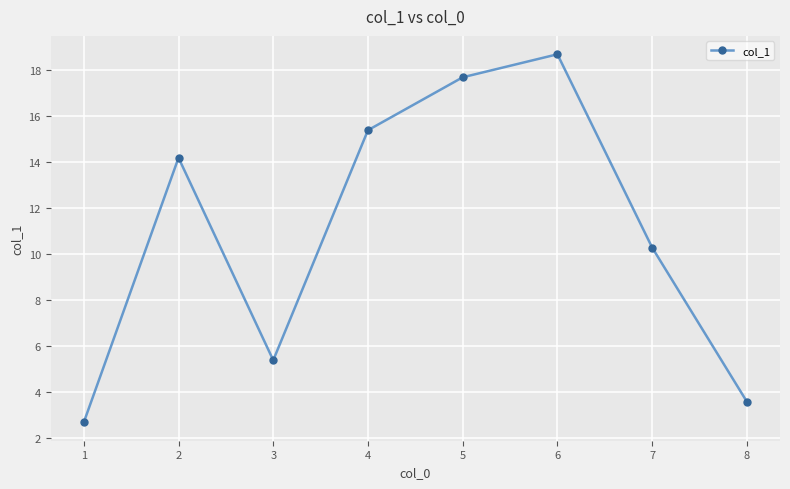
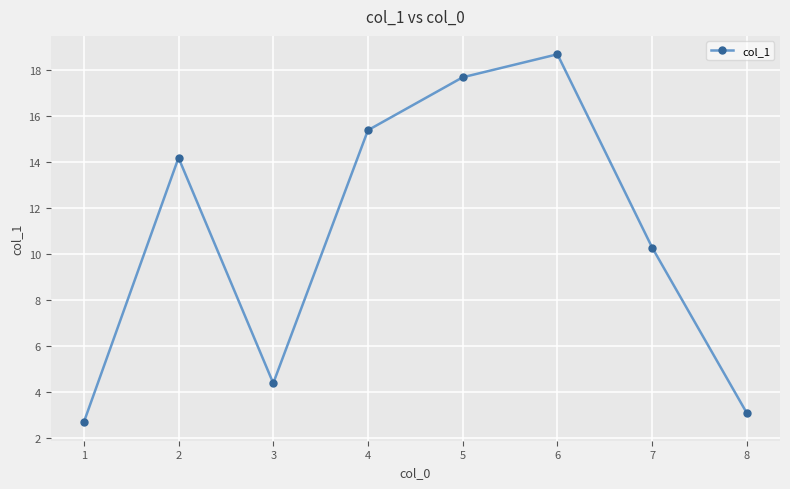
  {
    "1": 2.7,
    "2": 14.2,
-   "3": 5.4,
+   "3": 4.4,
    "4": 15.4,
    "5": 17.7,
    "6": 18.7,
    "7": 10.3,
-   "8": 3.6
+   "8": 3.1
  }
